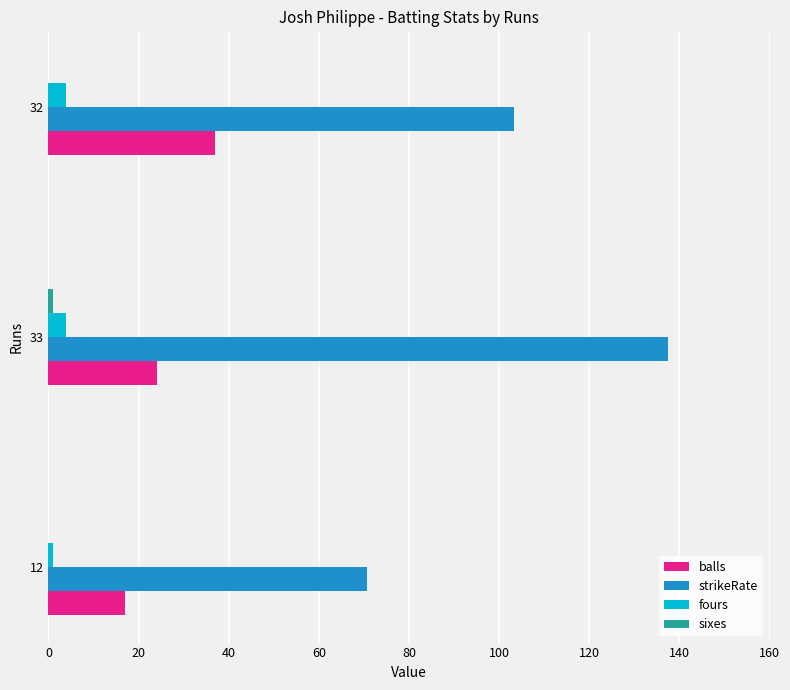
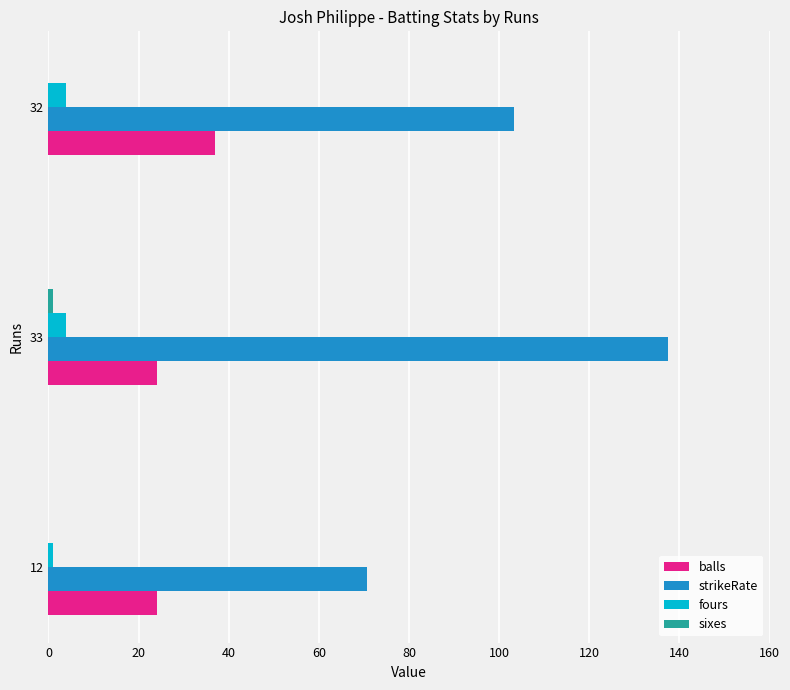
  {
    "balls": {
      "32": 37,
      "33": 24,
-     "12": 17
+     "12": 24
    }
  }
